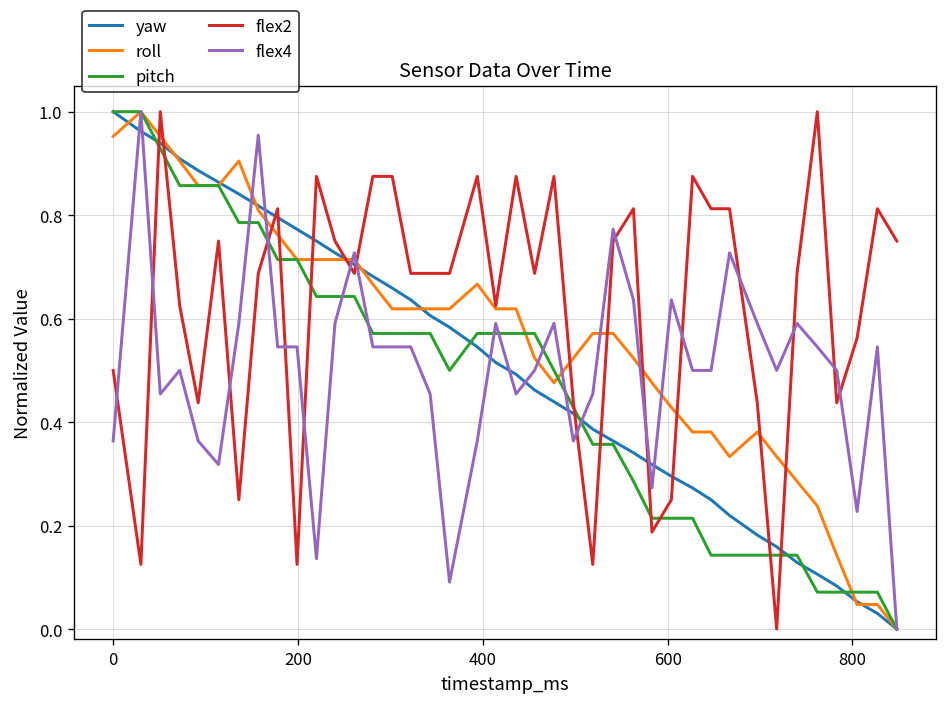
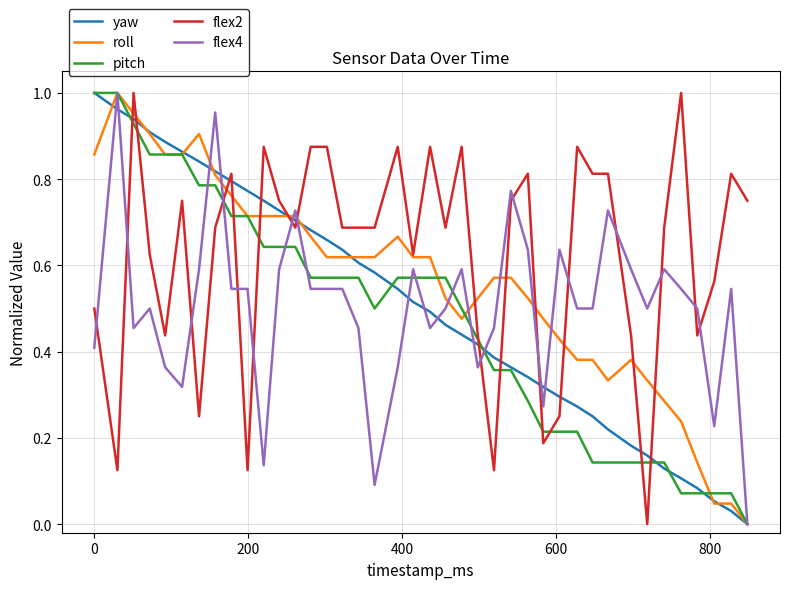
  {
    "roll": {
-     "0": 0.95
+     "0": 0.86
    },
    "flex2": {
      "0": 0.50
    },
    "flex4": {
-     "0": 0.36
+     "0": 0.41
    }
  }
